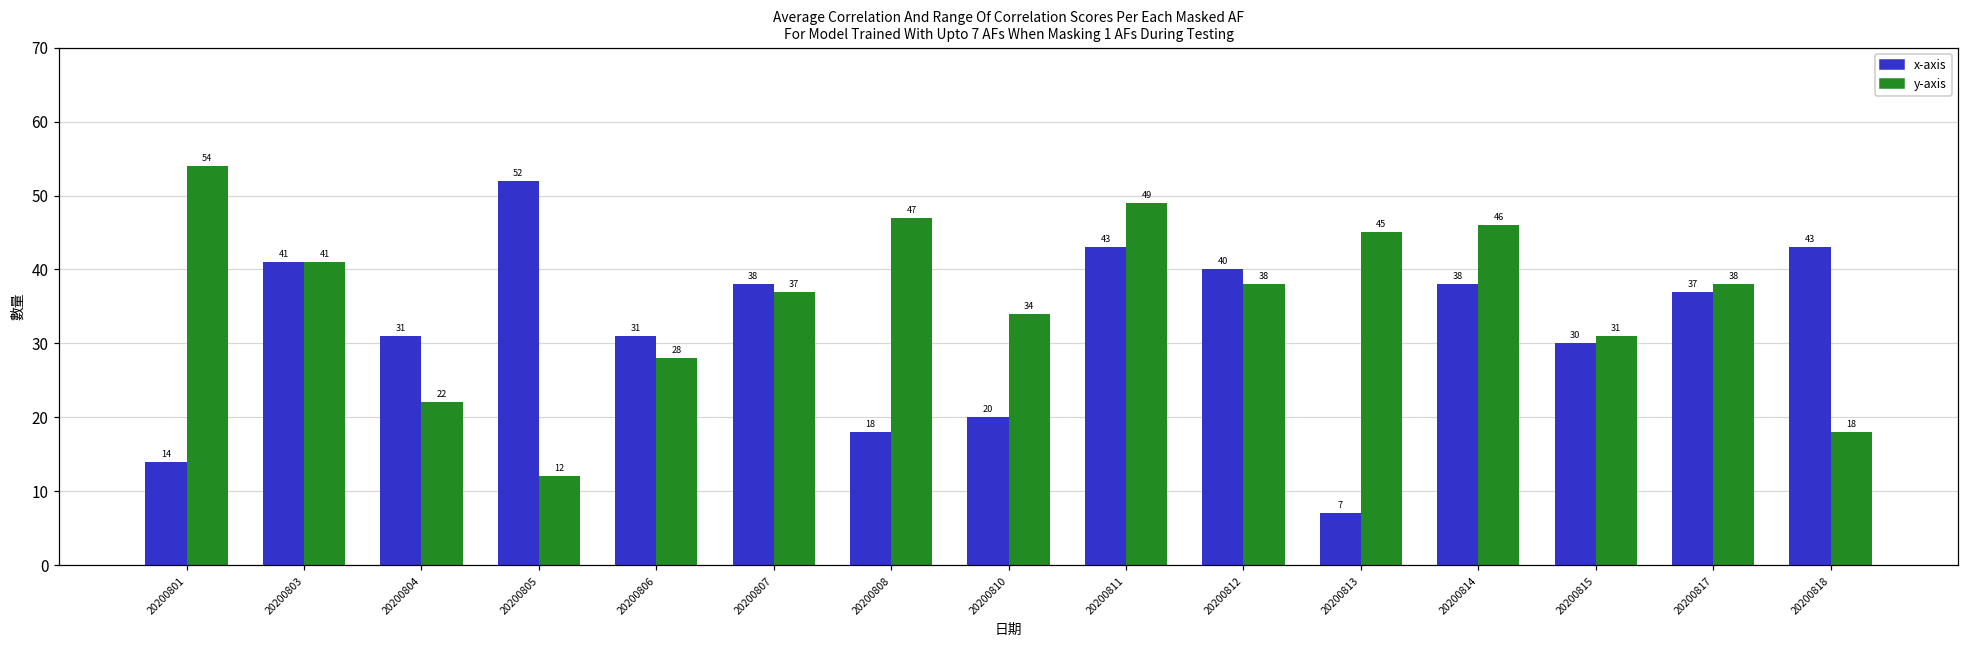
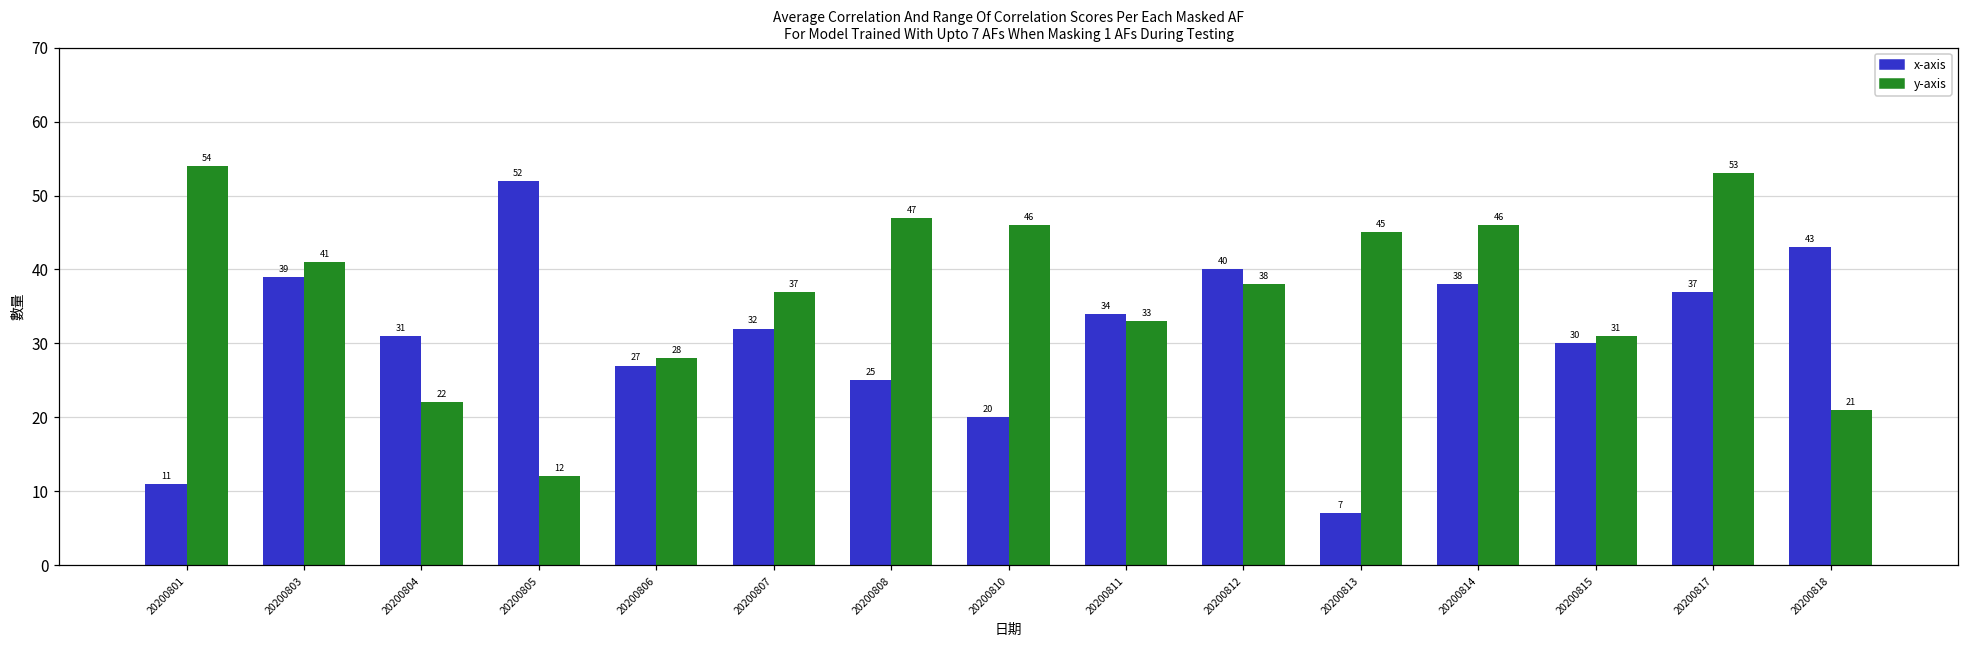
  {
    "x-axis": {
-     "20200801": 14,
-     "20200803": 41,
+     "20200801": 11,
+     "20200803": 39,
      "20200804": 31,
      "20200805": 52,
-     "20200806": 31,
-     "20200807": 38,
-     "20200808": 18,
+     "20200806": 27,
+     "20200807": 32,
+     "20200808": 25,
      "20200810": 20,
-     "20200811": 43,
+     "20200811": 34,
      "20200812": 40,
      "20200813": 7,
      "20200814": 38,
      "20200815": 30,
      "20200817": 37,
      "20200818": 43
    },
    "y-axis": {
      "20200801": 54,
      "20200803": 41,
      "20200804": 22,
      "20200805": 12,
      "20200806": 28,
      "20200807": 37,
      "20200808": 47,
-     "20200810": 34,
-     "20200811": 49,
+     "20200810": 46,
+     "20200811": 33,
      "20200812": 38,
      "20200813": 45,
      "20200814": 46,
      "20200815": 31,
-     "20200817": 38,
-     "20200818": 18
+     "20200817": 53,
+     "20200818": 21
    }
  }
